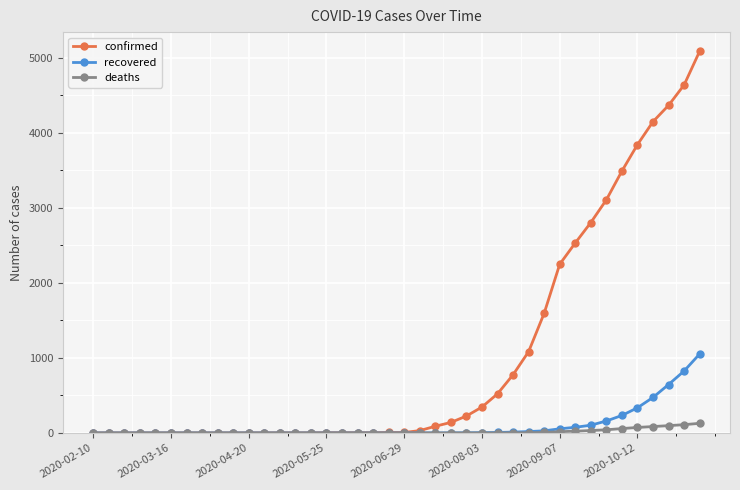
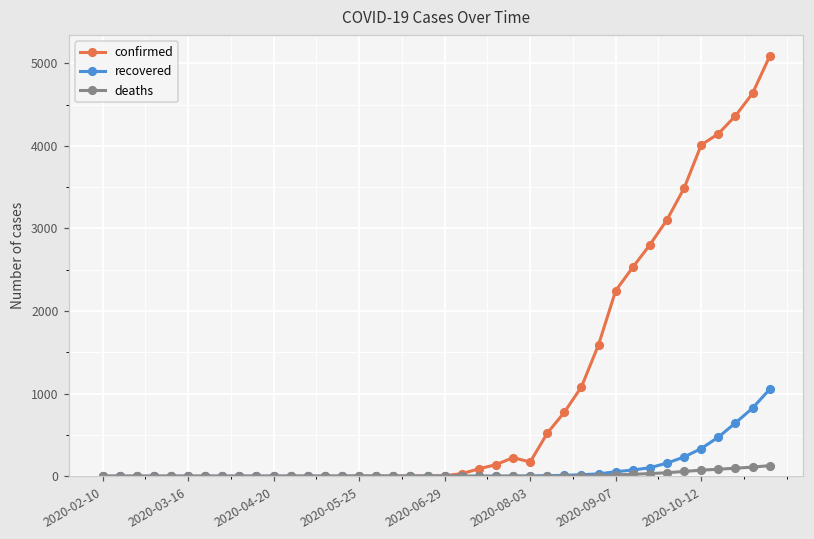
  {
    "confirmed": {
-     "2020-08-03": 300,
+     "2020-08-03": 200,
      "2020-09-07": 2200,
-     "2020-10-12": 3800
+     "2020-10-12": 4000
    },
    "recovered": {
      "2020-09-07": 100,
      "2020-10-12": 300
    },
    "deaths": {
      "2020-09-07": 0,
      "2020-10-12": 100
    }
  }
